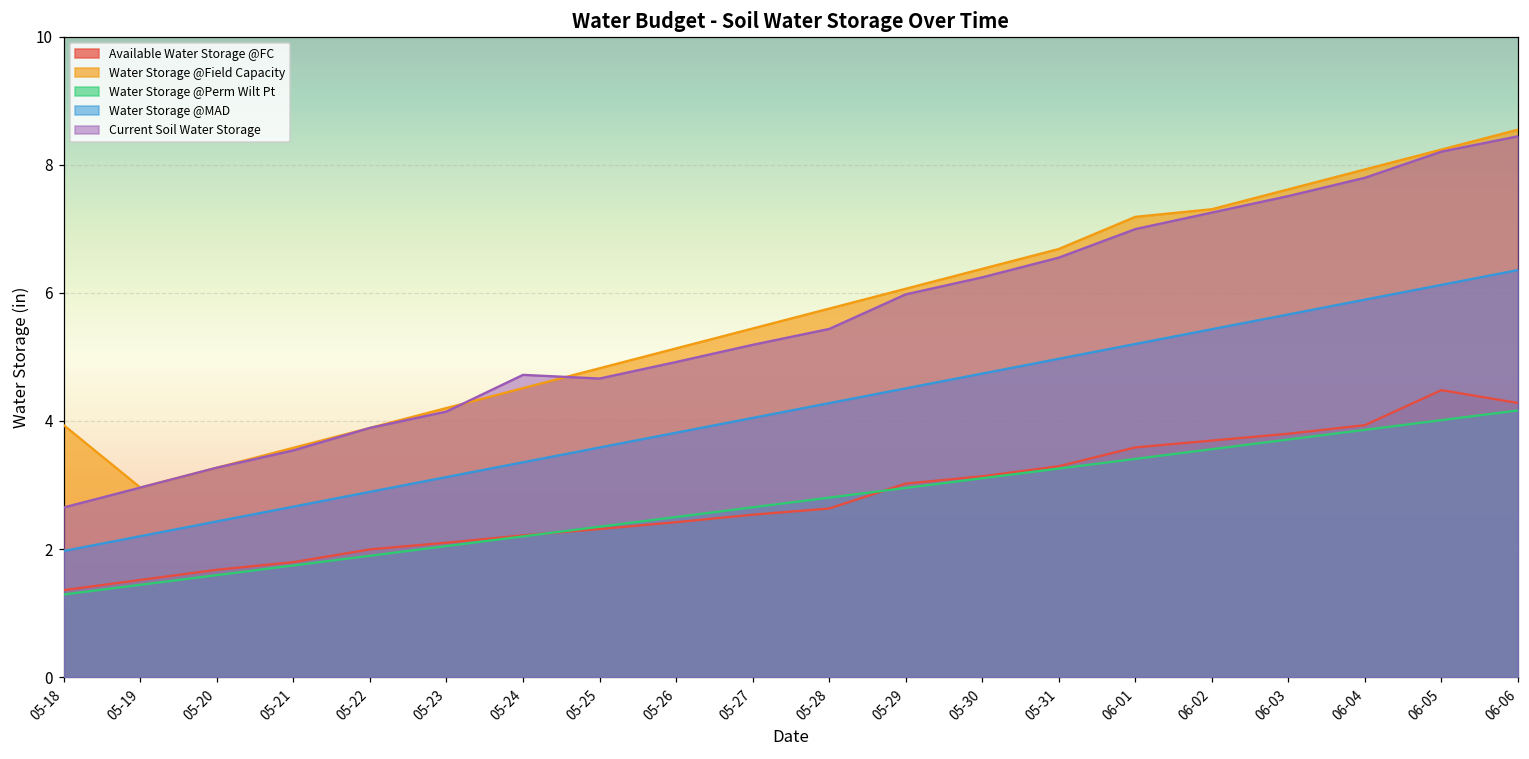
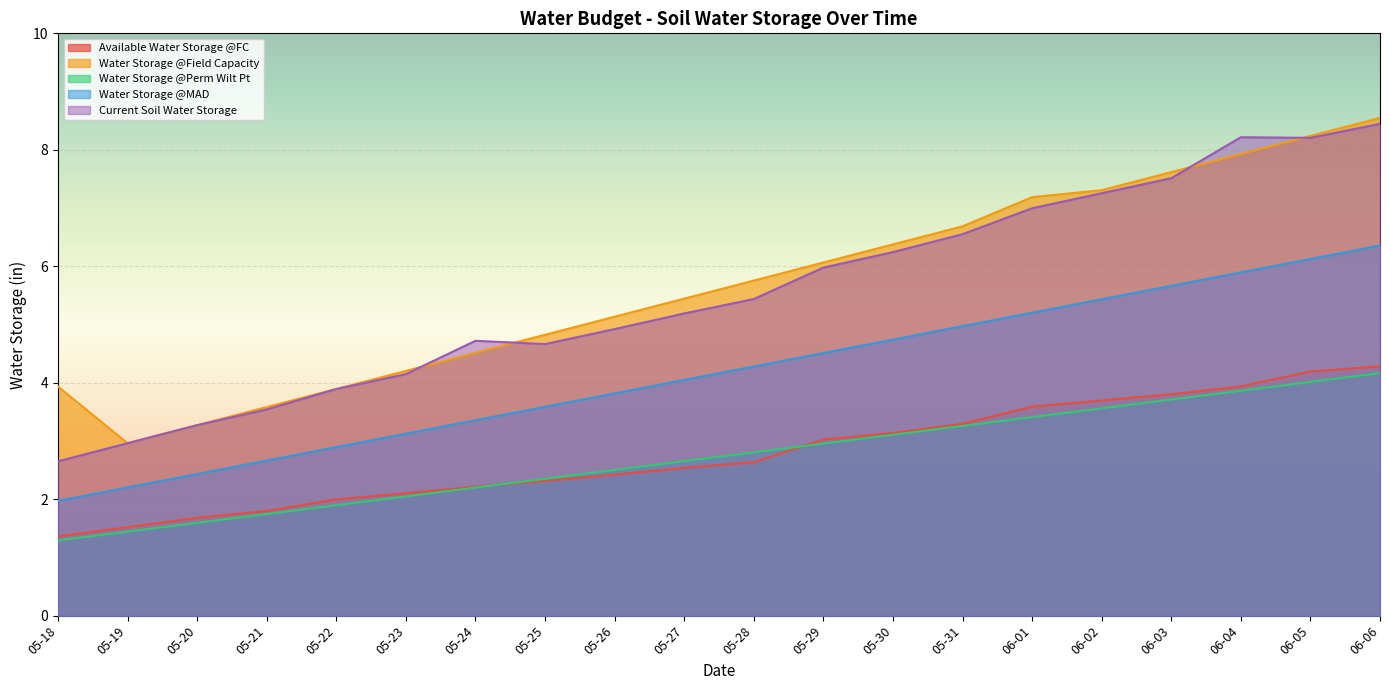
  {
    "Available Water Storage @FC": {
      "05-18": 1.4,
      "05-19": 1.5,
      "05-20": 1.7,
      "05-21": 1.8,
      "05-22": 2.0,
      "05-23": 2.1,
      "05-26": 2.4,
      "05-27": 2.5,
      "05-28": 2.6,
      "05-29": 3.0,
      "06-01": 3.6,
      "06-02": 3.7,
      "06-03": 3.8,
      "06-04": 3.9,
-     "06-05": 4.5,
+     "06-05": 4.2,
      "06-06": 4.3
    },
    "Water Storage @Field Capacity": {
      "05-18": 3.9,
      "05-23": 4.2,
      "05-24": 4.5,
      "05-25": 4.8,
      "05-26": 5.1,
      "05-27": 5.4,
      "05-28": 5.8,
      "05-29": 6.1,
      "05-30": 6.4,
      "05-31": 6.7,
      "06-01": 7.2,
      "06-02": 7.3,
      "06-03": 7.6,
      "06-04": 7.9,
      "06-06": 8.5
    },
    "Water Storage @Perm Wilt Pt": {
      "05-18": 1.3,
      "05-19": 1.4,
      "05-20": 1.6,
      "05-21": 1.7,
      "05-22": 1.9,
      "05-23": 2.0,
      "05-26": 2.5,
      "05-27": 2.7,
      "05-28": 2.8,
      "05-29": 3.0,
      "06-01": 3.4,
      "06-02": 3.6,
      "06-03": 3.7,
      "06-04": 3.9,
      "06-05": 4.0,
      "06-06": 4.2
    },
    "Water Storage @MAD": {
      "05-18": 2.0,
      "05-19": 2.2,
      "05-20": 2.4,
      "05-21": 2.7,
      "05-22": 2.9,
      "05-23": 3.1,
      "05-24": 3.4,
      "05-25": 3.6,
      "05-26": 3.8,
      "05-27": 4.0,
      "05-28": 4.3,
      "05-29": 4.5,
      "05-30": 4.7,
      "05-31": 5.0,
      "06-01": 5.2,
      "06-02": 5.4,
      "06-03": 5.7,
      "06-04": 5.9,
      "06-05": 6.1,
      "06-06": 6.4
    },
    "Current Soil Water Storage": {
      "05-18": 2.7,
      "05-23": 4.1,
      "05-24": 4.7,
      "05-25": 4.7,
      "05-26": 4.9,
      "05-27": 5.2,
      "05-28": 5.4,
      "05-29": 6.0,
      "05-30": 6.2,
      "05-31": 6.6,
      "06-01": 7.0,
      "06-02": 7.3,
      "06-03": 7.5,
-     "06-04": 7.8,
+     "06-04": 8.2,
      "06-06": 8.4
    }
  }
